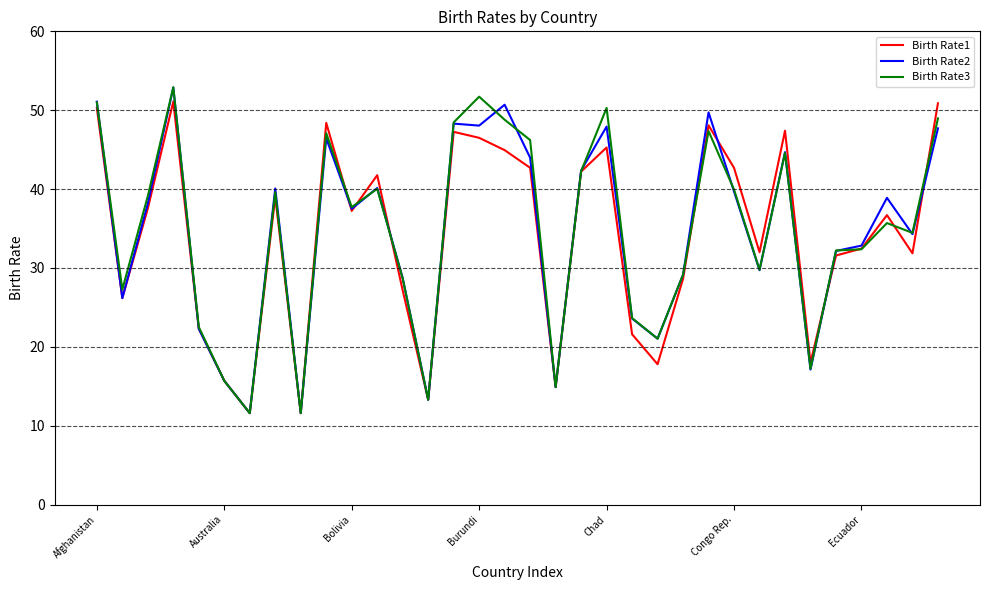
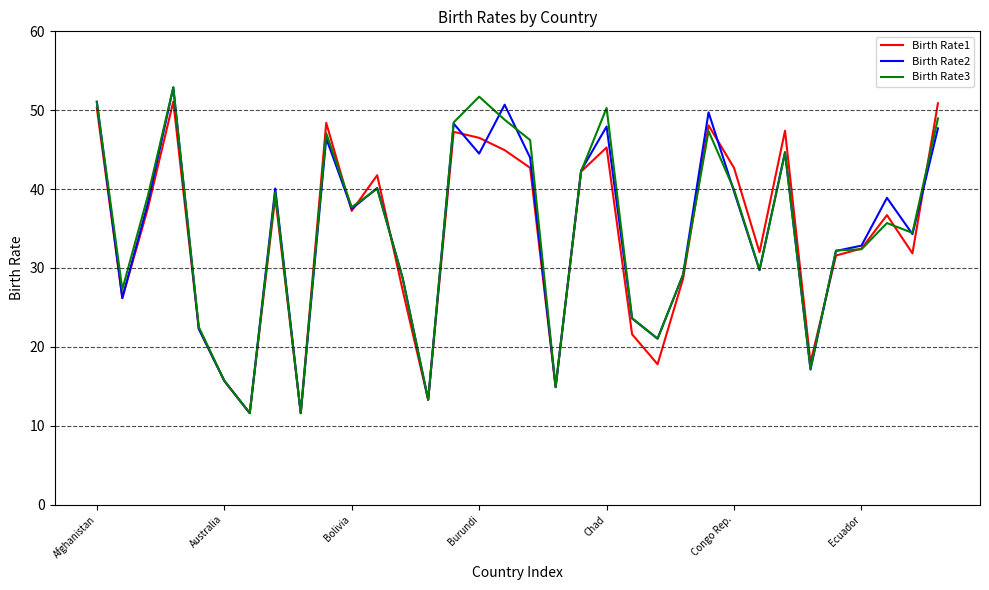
  {
    "Birth Rate1": {
      "Afghanistan": 50,
      "Burundi": 47,
      "Chad": 45,
      "Congo Rep.": 43
    },
    "Birth Rate2": {
-     "Burundi": 48,
+     "Burundi": 45,
      "Chad": 48,
      "Ecuador": 33
    },
    "Birth Rate3": {
      "Burundi": 52,
      "Chad": 50
    }
  }
